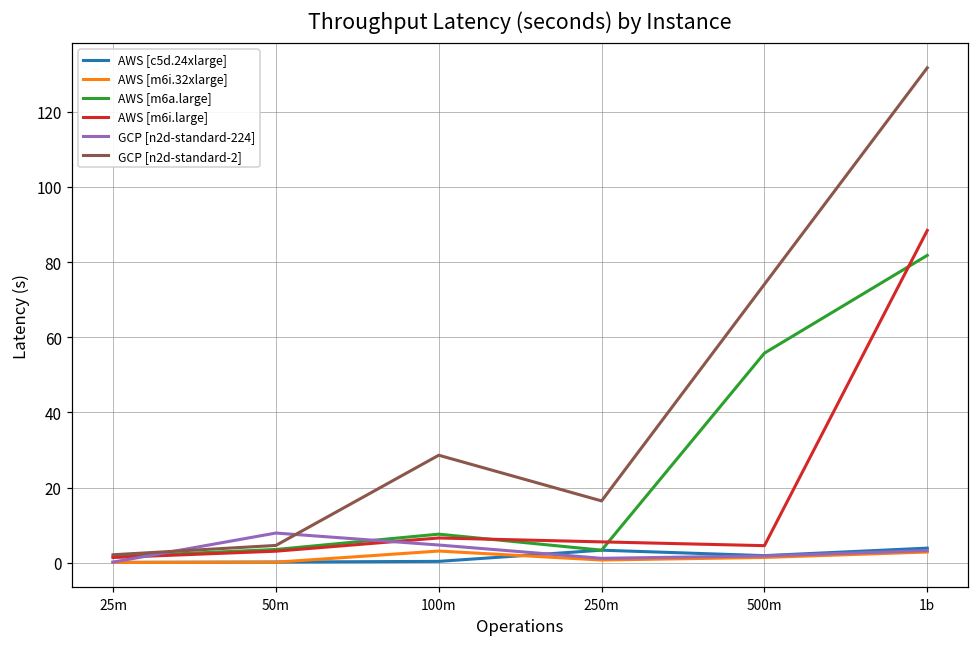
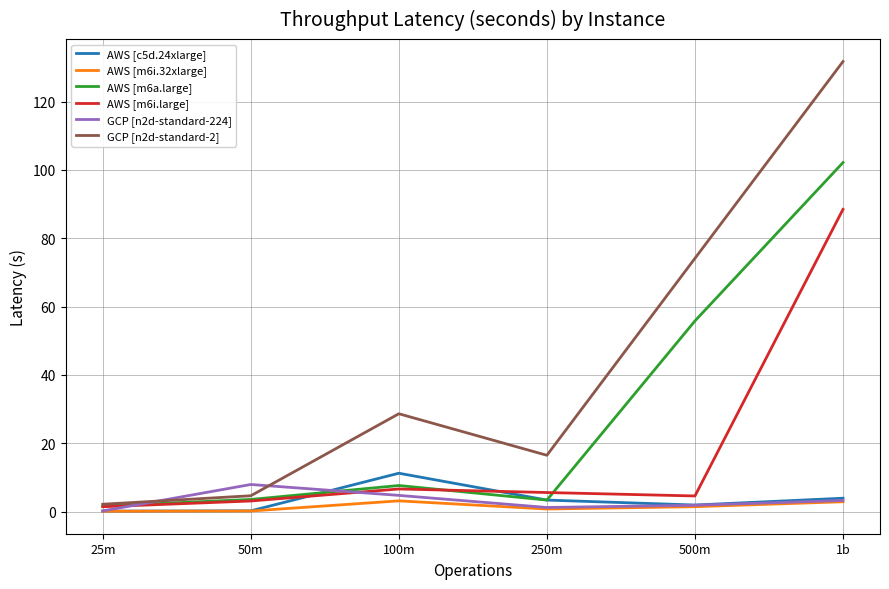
  {
    "AWS [c5d.24xlarge]": {
-     "100m": 0
+     "100m": 11
    },
    "AWS [m6i.32xlarge]": {
      "100m": 3
    },
    "AWS [m6a.large]": {
      "100m": 8,
      "500m": 56,
-     "1b": 82
+     "1b": 102
    },
    "AWS [m6i.large]": {
      "100m": 7,
      "250m": 6,
      "500m": 5,
      "1b": 88
    },
    "GCP [n2d-standard-224]": {
      "50m": 8,
      "100m": 5
    },
    "GCP [n2d-standard-2]": {
      "50m": 5,
      "100m": 29,
      "250m": 16,
      "500m": 74,
      "1b": 132
    }
  }
